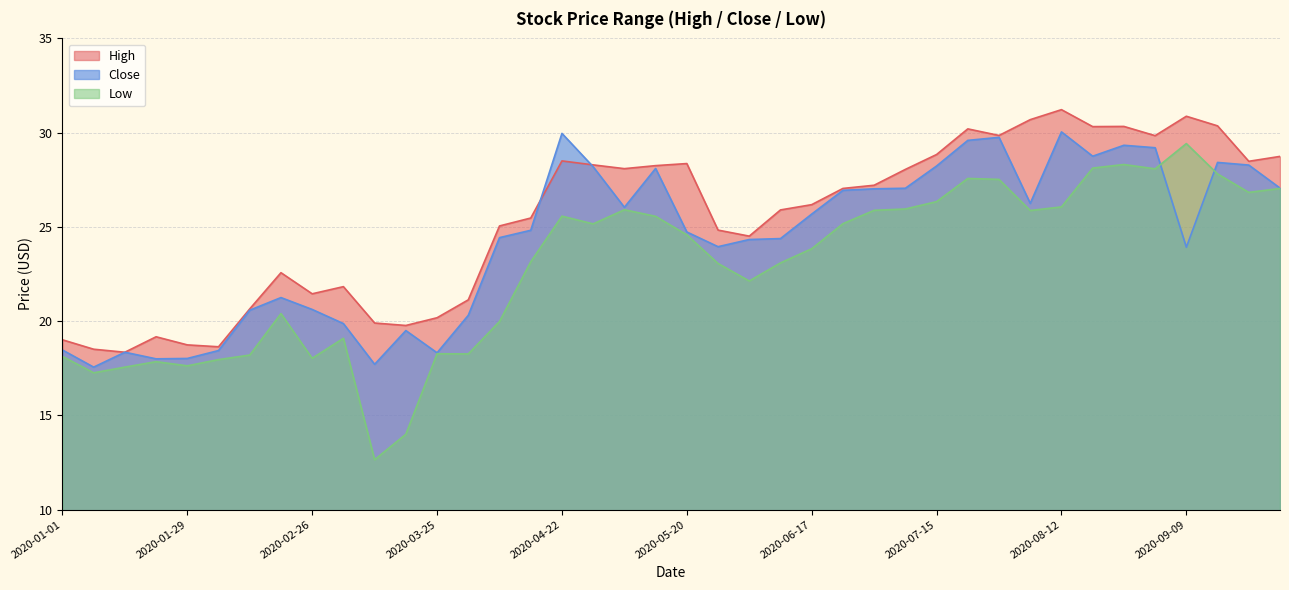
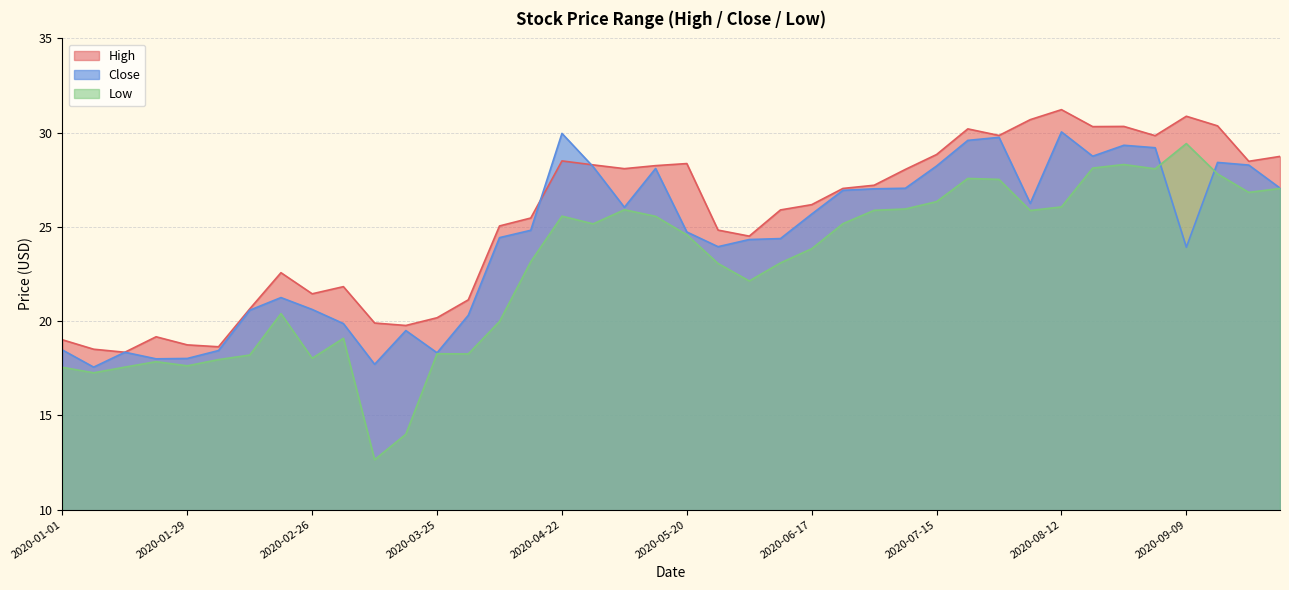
  {
    "High": {
      "2020-01-01": 19.0,
      "2020-01-29": 18.7,
      "2020-02-26": 21.5,
      "2020-03-25": 20.2,
      "2020-04-22": 28.5,
      "2020-05-20": 28.4,
      "2020-06-17": 26.2,
      "2020-07-15": 28.8,
      "2020-08-12": 31.2,
      "2020-09-09": 30.9
    },
    "Close": {
      "2020-01-01": 18.5,
      "2020-01-29": 18.0,
      "2020-02-26": 20.6,
      "2020-04-22": 30.0,
      "2020-05-20": 24.7,
      "2020-06-17": 25.7,
      "2020-07-15": 28.2,
      "2020-08-12": 30.0,
      "2020-09-09": 23.9
    },
    "Low": {
-     "2020-01-01": 18.1,
+     "2020-01-01": 17.6,
      "2020-01-29": 17.6,
      "2020-02-26": 18.0,
      "2020-04-22": 25.6,
      "2020-05-20": 24.6,
      "2020-06-17": 23.8,
      "2020-07-15": 26.3,
      "2020-08-12": 26.1,
      "2020-09-09": 29.4
    }
  }
